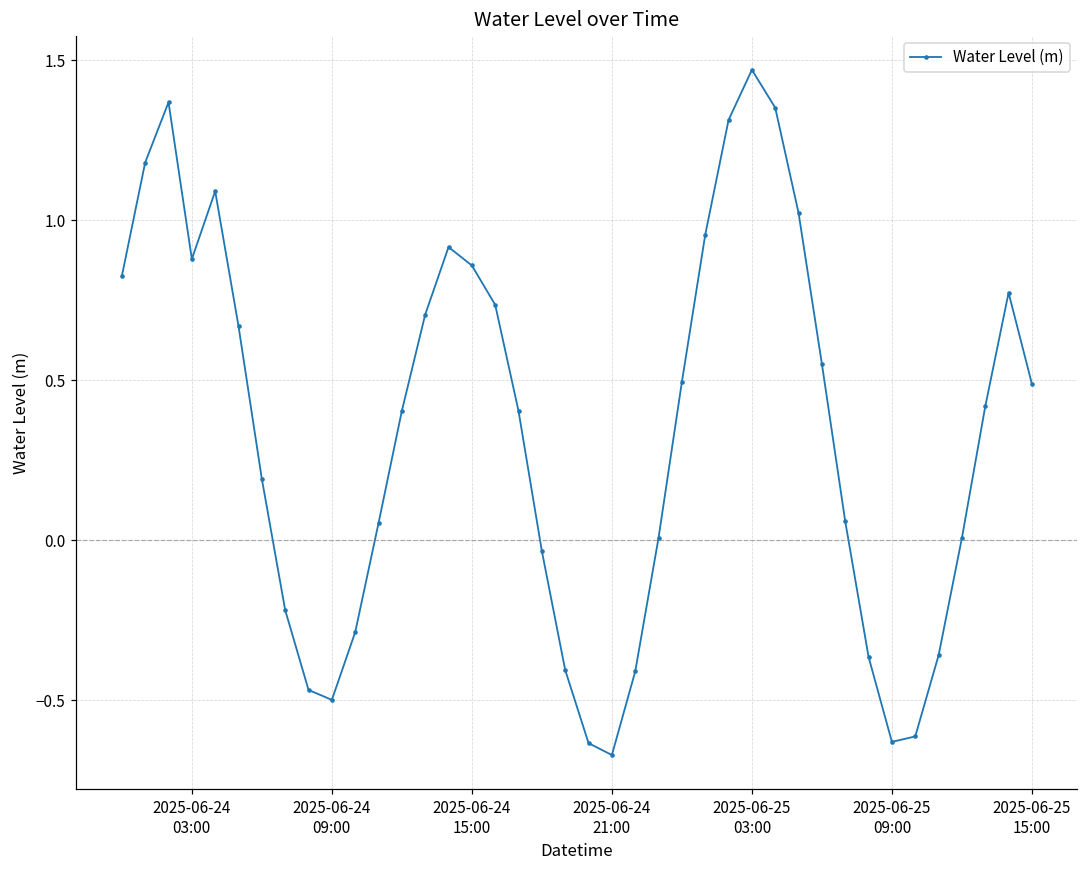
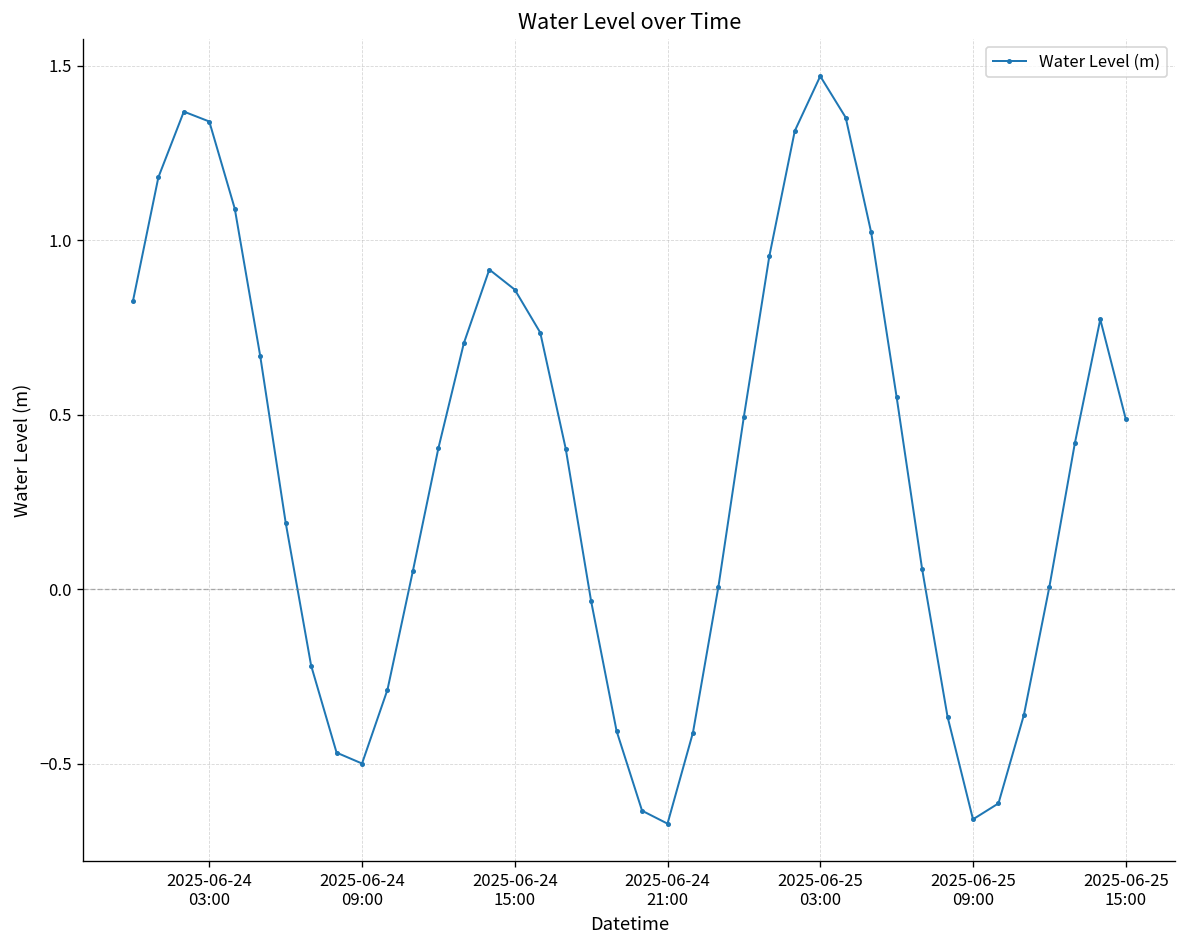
  {
-   "2025-06-24 03:00": 0.88,
+   "2025-06-24 03:00": 1.34,
    "2025-06-24 09:00": -0.50,
    "2025-06-24 15:00": 0.86,
    "2025-06-24 21:00": -0.67,
    "2025-06-25 03:00": 1.47,
-   "2025-06-25 09:00": -0.63,
+   "2025-06-25 09:00": -0.66,
    "2025-06-25 15:00": 0.49
  }
